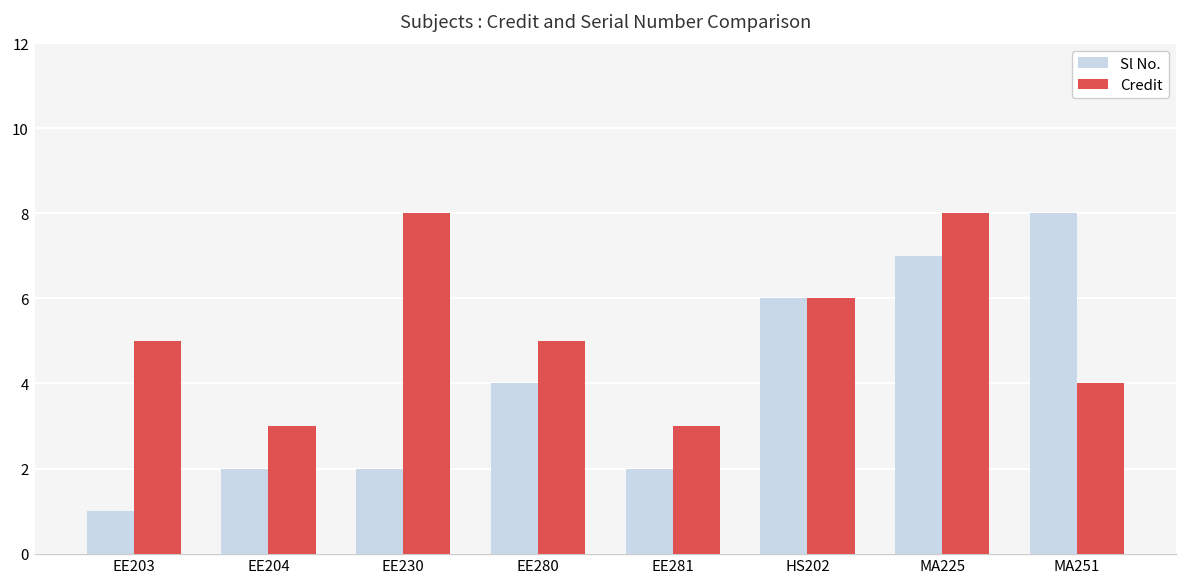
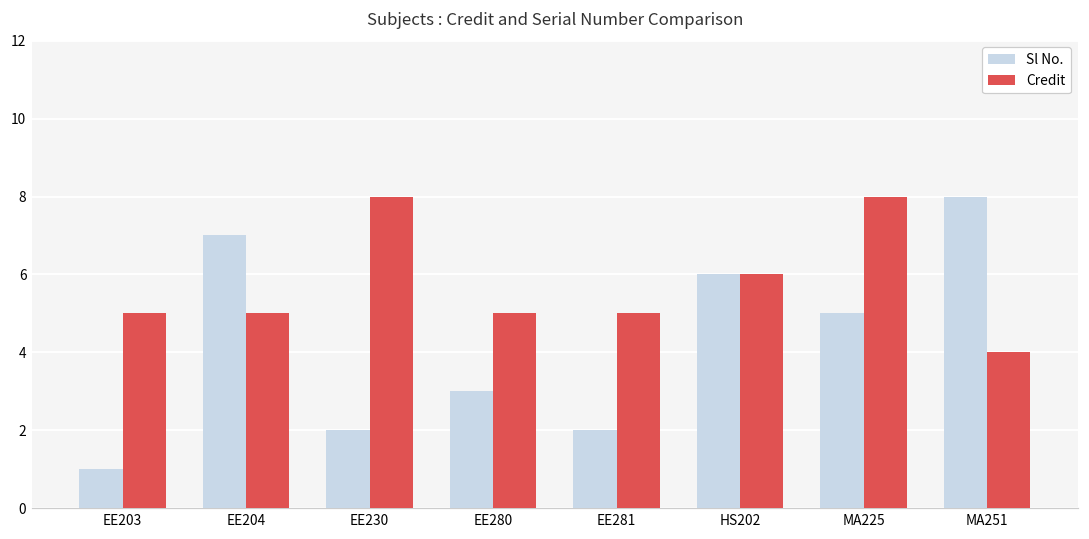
  {
    "Sl No.": {
      "EE203": 1,
-     "EE204": 2,
+     "EE204": 7,
      "EE230": 2,
-     "EE280": 4,
+     "EE280": 3,
      "EE281": 2,
      "HS202": 6,
-     "MA225": 7,
+     "MA225": 5,
      "MA251": 8
    },
    "Credit": {
      "EE203": 5,
-     "EE204": 3,
+     "EE204": 5,
      "EE230": 8,
      "EE280": 5,
-     "EE281": 3,
+     "EE281": 5,
      "HS202": 6,
      "MA225": 8,
      "MA251": 4
    }
  }
